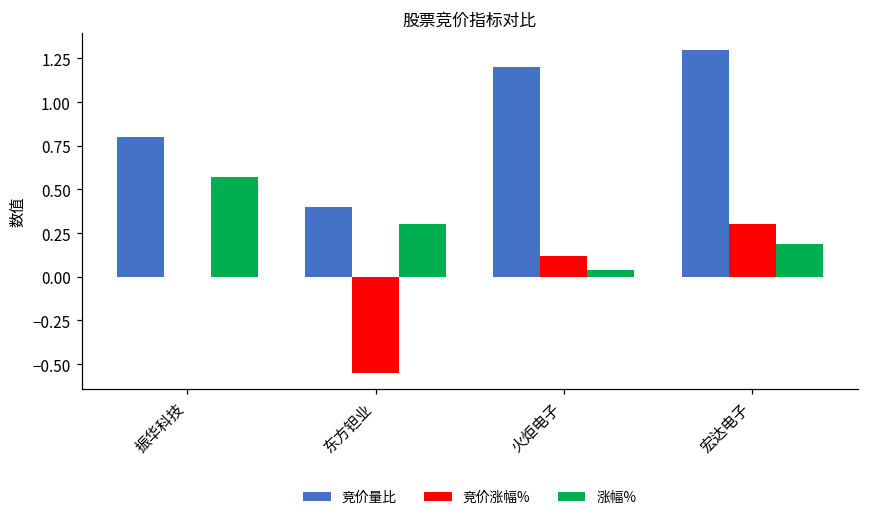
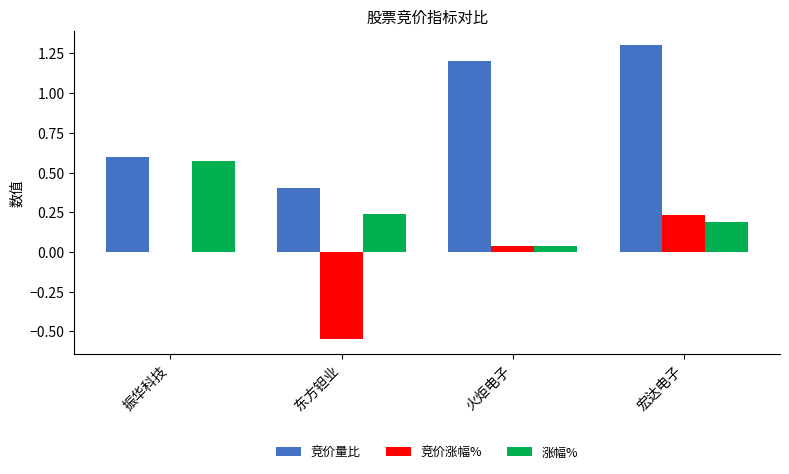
  {
    "竞价量比": {
-     "振华科技": 0.8,
+     "振华科技": 0.6,
      "东方钽业": 0.4,
      "火炬电子": 1.2,
      "宏达电子": 1.3
    },
    "竞价涨幅%": {
      "振华科技": 0.00,
      "东方钽业": -0.55,
-     "火炬电子": 0.12,
-     "宏达电子": 0.30
+     "火炬电子": 0.04,
+     "宏达电子": 0.23
    },
    "涨幅%": {
      "振华科技": 0.57,
-     "东方钽业": 0.30,
+     "东方钽业": 0.24,
      "火炬电子": 0.04,
      "宏达电子": 0.19
    }
  }
